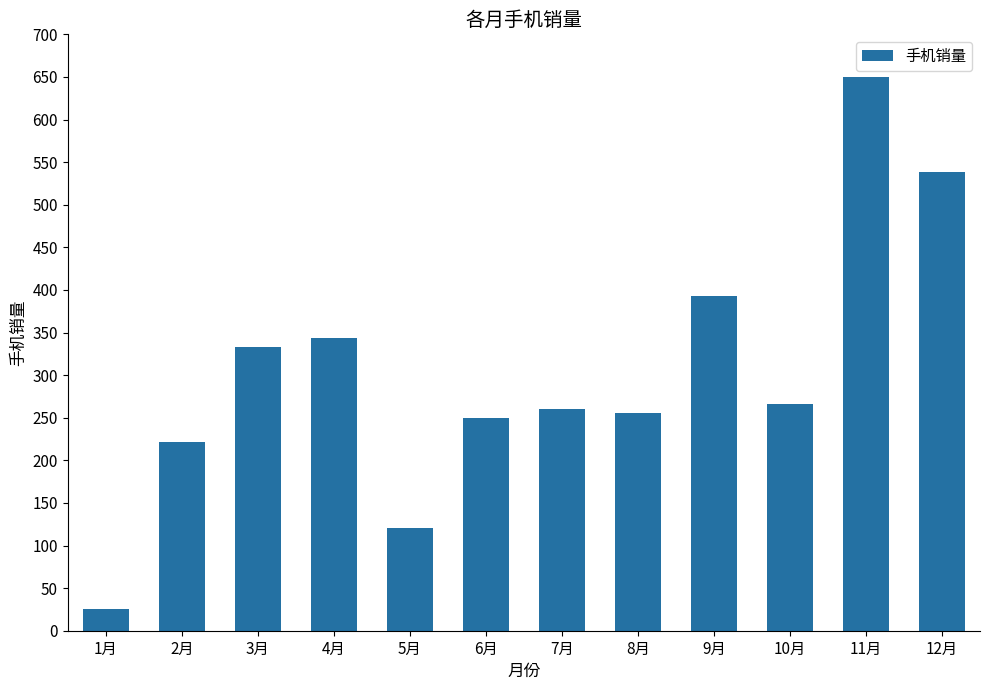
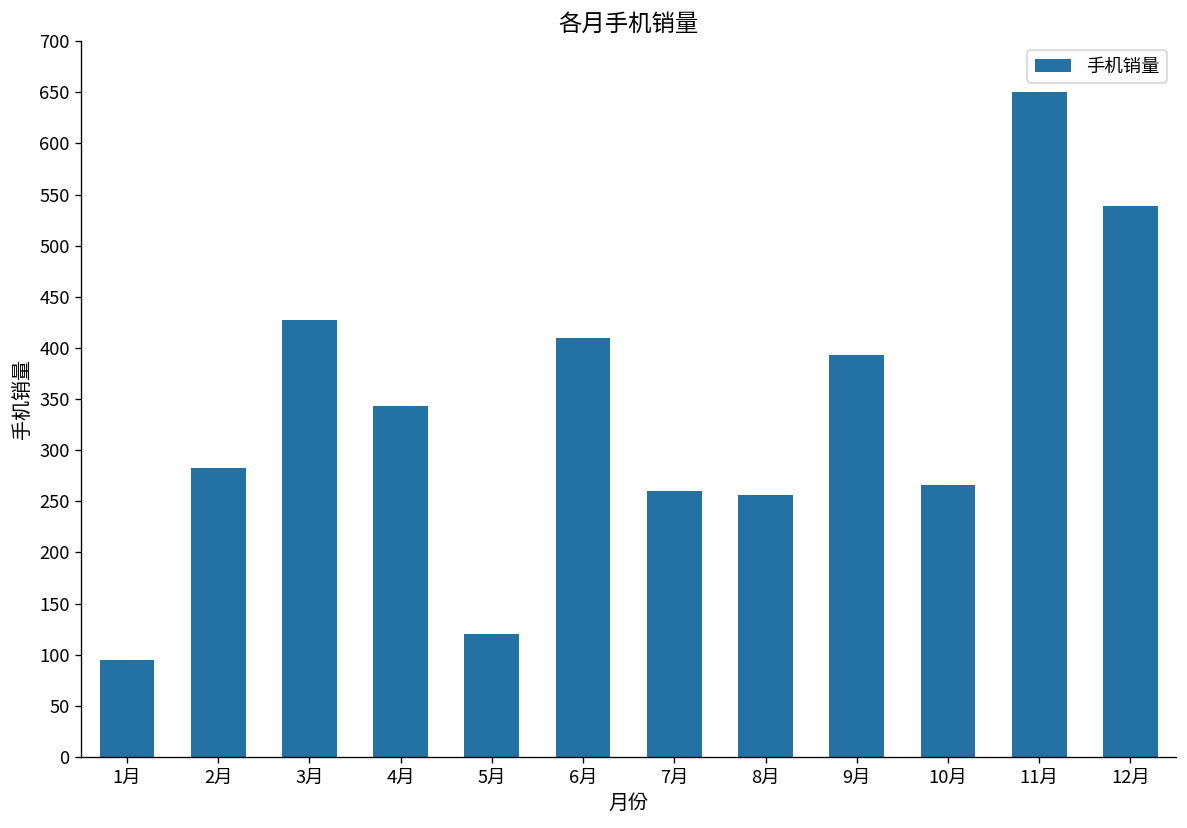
  {
-   "1月": 30,
-   "2月": 220,
-   "3月": 330,
+   "1月": 100,
+   "2月": 280,
+   "3月": 430,
    "4月": 340,
    "5月": 120,
-   "6月": 250,
+   "6月": 410,
    "7月": 260,
    "8月": 260,
    "9月": 390,
    "10月": 270,
    "11月": 650,
    "12月": 540
  }
